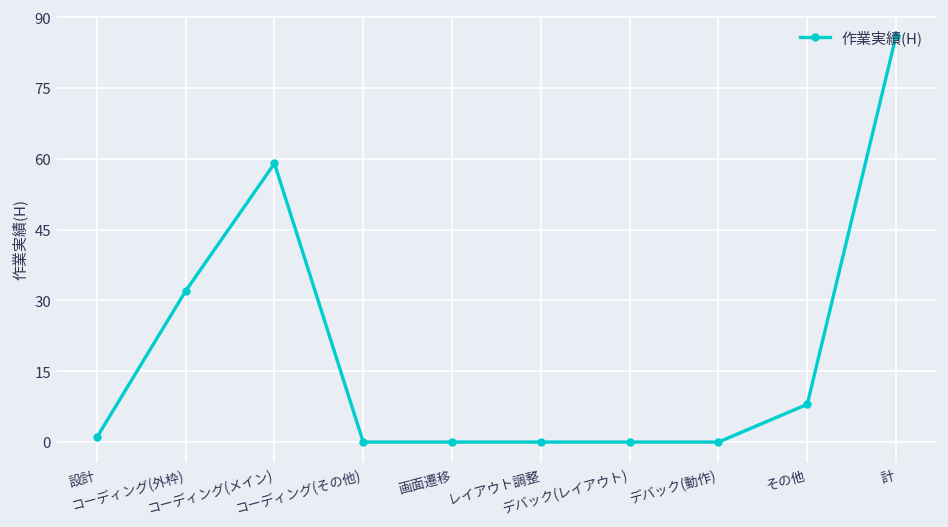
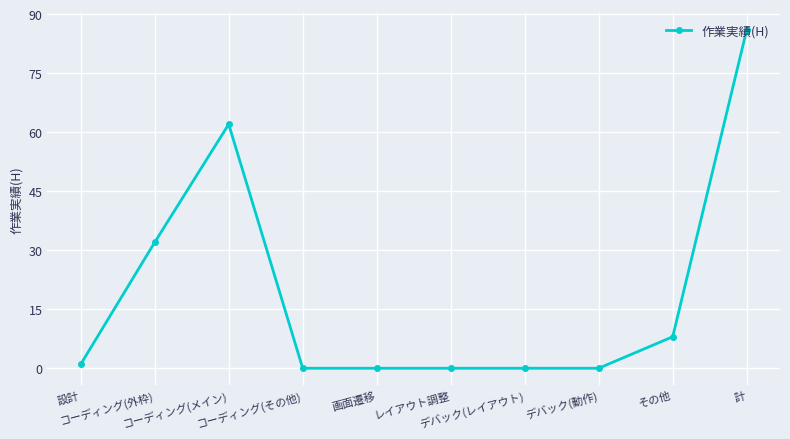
  {
    "設計": 1,
    "コーディング(外枠)": 32,
-   "コーディング(メイン)": 59,
+   "コーディング(メイン)": 62,
    "コーディング(その他)": 0,
    "画面遷移": 0,
    "レイアウト調整": 0,
    "デバック(レイアウト)": 0,
    "デバック(動作)": 0,
    "その他": 8,
    "計": 86
  }
